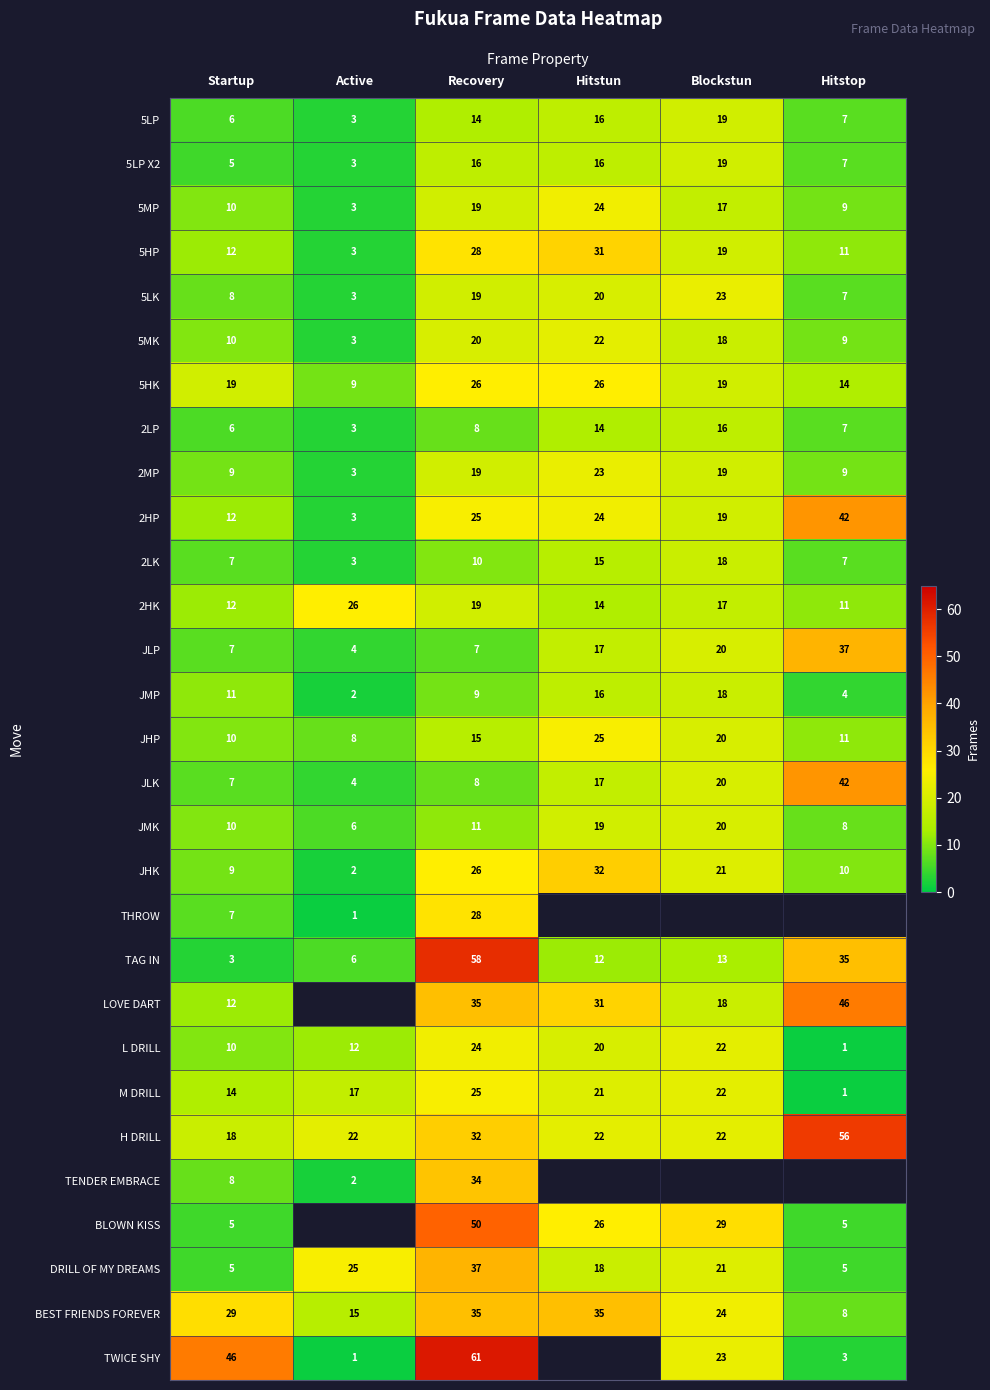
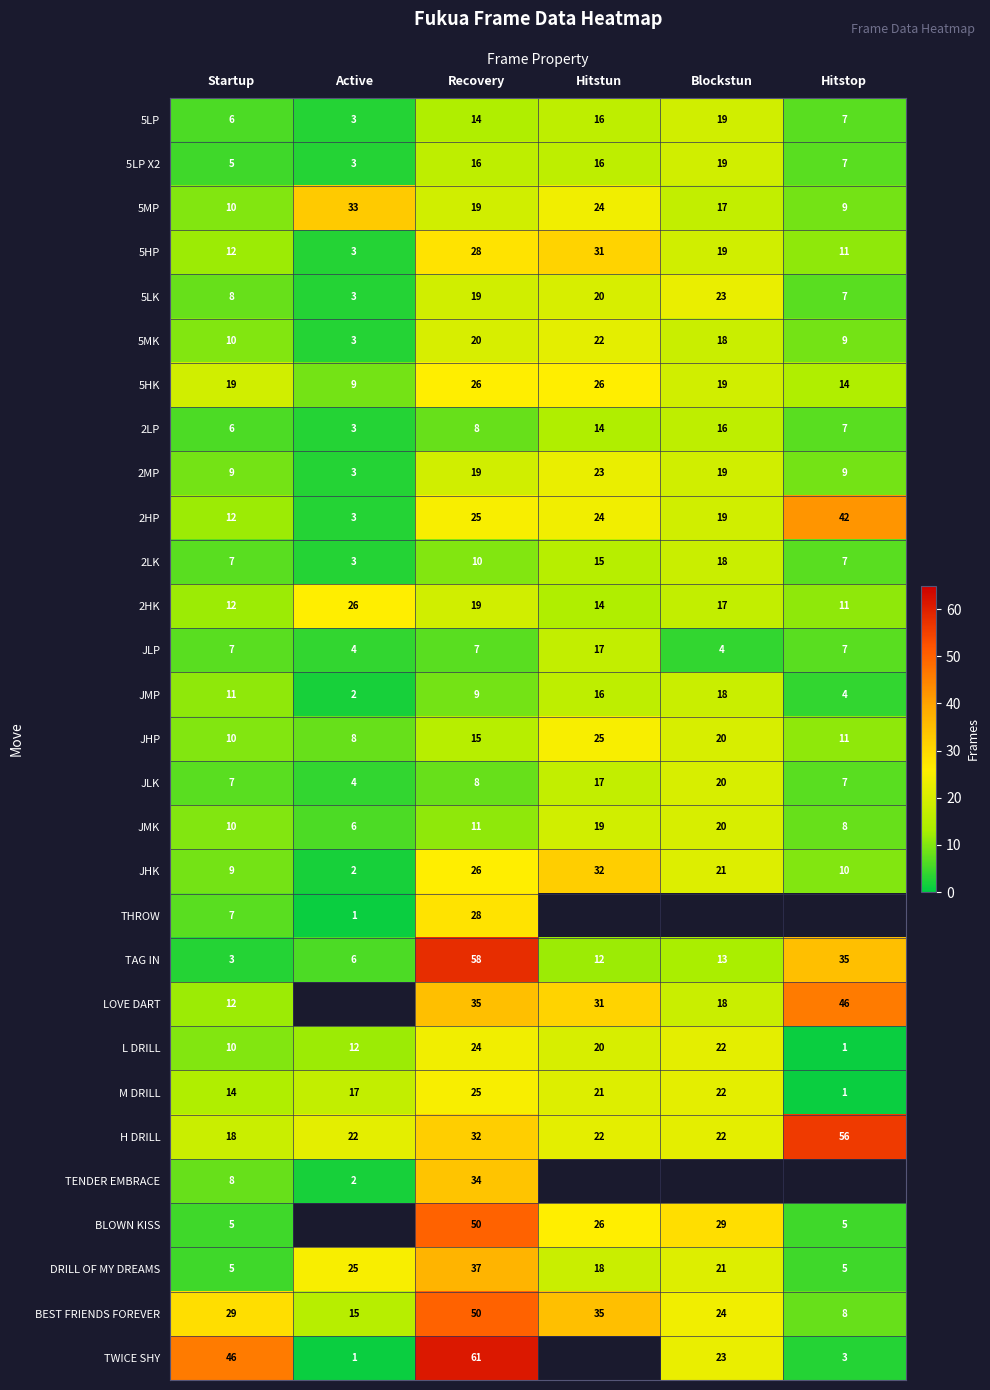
  {
    "5LP": {
      "Startup": 6,
      "Active": 3,
      "Recovery": 14,
      "Hitstun": 16,
      "Blockstun": 19,
      "Hitstop": 7
    },
    "5LP X2": {
      "Startup": 5,
      "Active": 3,
      "Recovery": 16,
      "Hitstun": 16,
      "Blockstun": 19,
      "Hitstop": 7
    },
    "5MP": {
      "Startup": 10,
-     "Active": 3,
+     "Active": 33,
      "Recovery": 19,
      "Hitstun": 24,
      "Blockstun": 17,
      "Hitstop": 9
    },
    "5HP": {
      "Startup": 12,
      "Active": 3,
      "Recovery": 28,
      "Hitstun": 31,
      "Blockstun": 19,
      "Hitstop": 11
    },
    "5LK": {
      "Startup": 8,
      "Active": 3,
      "Recovery": 19,
      "Hitstun": 20,
      "Blockstun": 23,
      "Hitstop": 7
    },
    "5MK": {
      "Startup": 10,
      "Active": 3,
      "Recovery": 20,
      "Hitstun": 22,
      "Blockstun": 18,
      "Hitstop": 9
    },
    "5HK": {
      "Startup": 19,
      "Active": 9,
      "Recovery": 26,
      "Hitstun": 26,
      "Blockstun": 19,
      "Hitstop": 14
    },
    "2LP": {
      "Startup": 6,
      "Active": 3,
      "Recovery": 8,
      "Hitstun": 14,
      "Blockstun": 16,
      "Hitstop": 7
    },
    "2MP": {
      "Startup": 9,
      "Active": 3,
      "Recovery": 19,
      "Hitstun": 23,
      "Blockstun": 19,
      "Hitstop": 9
    },
    "2HP": {
      "Startup": 12,
      "Active": 3,
      "Recovery": 25,
      "Hitstun": 24,
      "Blockstun": 19,
      "Hitstop": 42
    },
    "2LK": {
      "Startup": 7,
      "Active": 3,
      "Recovery": 10,
      "Hitstun": 15,
      "Blockstun": 18,
      "Hitstop": 7
    },
    "2HK": {
      "Startup": 12,
      "Active": 26,
      "Recovery": 19,
      "Hitstun": 14,
      "Blockstun": 17,
      "Hitstop": 11
    },
    "JLP": {
      "Startup": 7,
      "Active": 4,
      "Recovery": 7,
      "Hitstun": 17,
-     "Blockstun": 20,
-     "Hitstop": 37
+     "Blockstun": 4,
+     "Hitstop": 7
    },
    "JMP": {
      "Startup": 11,
      "Active": 2,
      "Recovery": 9,
      "Hitstun": 16,
      "Blockstun": 18,
      "Hitstop": 4
    },
    "JHP": {
      "Startup": 10,
      "Active": 8,
      "Recovery": 15,
      "Hitstun": 25,
      "Blockstun": 20,
      "Hitstop": 11
    },
    "JLK": {
      "Startup": 7,
      "Active": 4,
      "Recovery": 8,
      "Hitstun": 17,
      "Blockstun": 20,
-     "Hitstop": 42
+     "Hitstop": 7
    },
    "JMK": {
      "Startup": 10,
      "Active": 6,
      "Recovery": 11,
      "Hitstun": 19,
      "Blockstun": 20,
      "Hitstop": 8
    },
    "JHK": {
      "Startup": 9,
      "Active": 2,
      "Recovery": 26,
      "Hitstun": 32,
      "Blockstun": 21,
      "Hitstop": 10
    },
    "THROW": {
      "Startup": 7,
      "Active": 1,
      "Recovery": 28
    },
    "TAG IN": {
      "Startup": 3,
      "Active": 6,
      "Recovery": 58,
      "Hitstun": 12,
      "Blockstun": 13,
      "Hitstop": 35
    },
    "LOVE DART": {
      "Startup": 12,
      "Recovery": 35,
      "Hitstun": 31,
      "Blockstun": 18,
      "Hitstop": 46
    },
    "L DRILL": {
      "Startup": 10,
      "Active": 12,
      "Recovery": 24,
      "Hitstun": 20,
      "Blockstun": 22,
      "Hitstop": 1
    },
    "M DRILL": {
      "Startup": 14,
      "Active": 17,
      "Recovery": 25,
      "Hitstun": 21,
      "Blockstun": 22,
      "Hitstop": 1
    },
    "H DRILL": {
      "Startup": 18,
      "Active": 22,
      "Recovery": 32,
      "Hitstun": 22,
      "Blockstun": 22,
      "Hitstop": 56
    },
    "TENDER EMBRACE": {
      "Startup": 8,
      "Active": 2,
      "Recovery": 34
    },
    "BLOWN KISS": {
      "Startup": 5,
      "Recovery": 50,
      "Hitstun": 26,
      "Blockstun": 29,
      "Hitstop": 5
    },
    "DRILL OF MY DREAMS": {
      "Startup": 5,
      "Active": 25,
      "Recovery": 37,
      "Hitstun": 18,
      "Blockstun": 21,
      "Hitstop": 5
    },
    "BEST FRIENDS FOREVER": {
      "Startup": 29,
      "Active": 15,
-     "Recovery": 35,
+     "Recovery": 50,
      "Hitstun": 35,
      "Blockstun": 24,
      "Hitstop": 8
    },
    "TWICE SHY": {
      "Startup": 46,
      "Active": 1,
      "Recovery": 61,
      "Blockstun": 23,
      "Hitstop": 3
    }
  }
